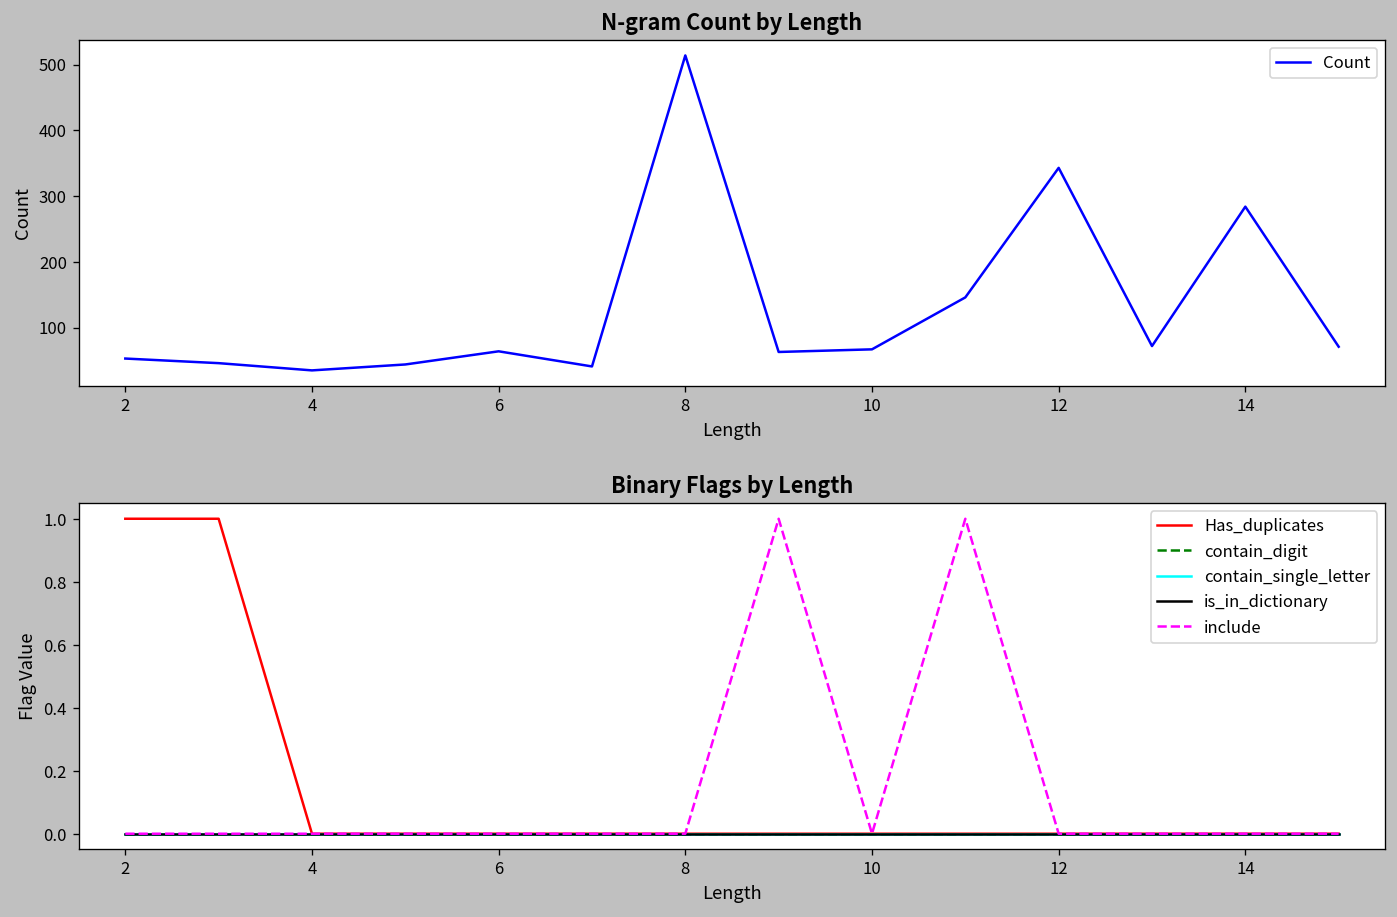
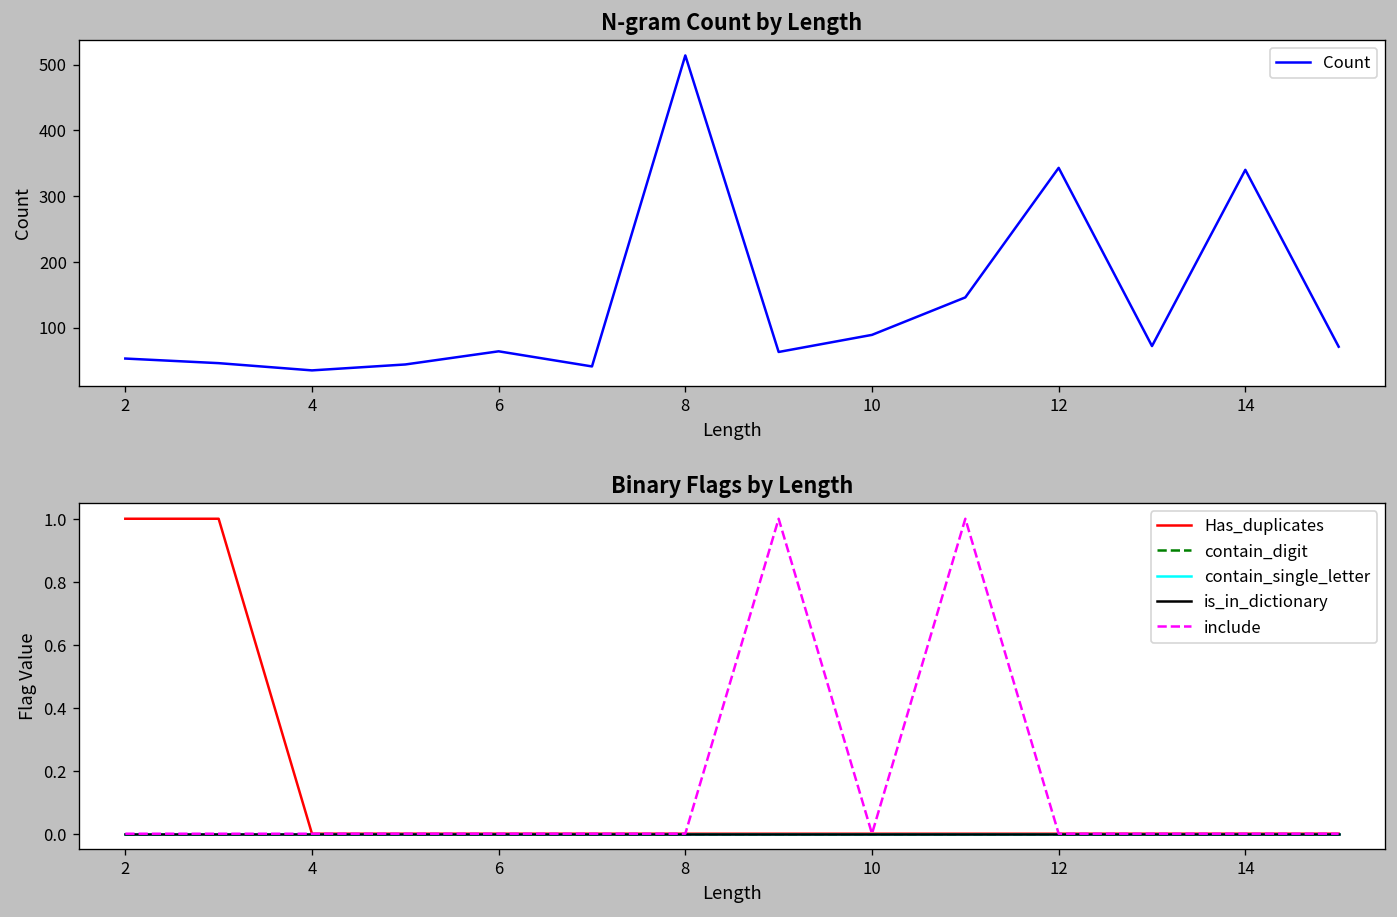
  {
    "N-gram Count by Length": {
      "2": 50,
      "4": 40,
      "6": 60,
      "8": 510,
-     "10": 70,
+     "10": 90,
      "12": 340,
-     "14": 280
+     "14": 340
    },
    "Binary Flags by Length": {
      "Has_duplicates": {
        "2": 1.00
      }
    }
  }
